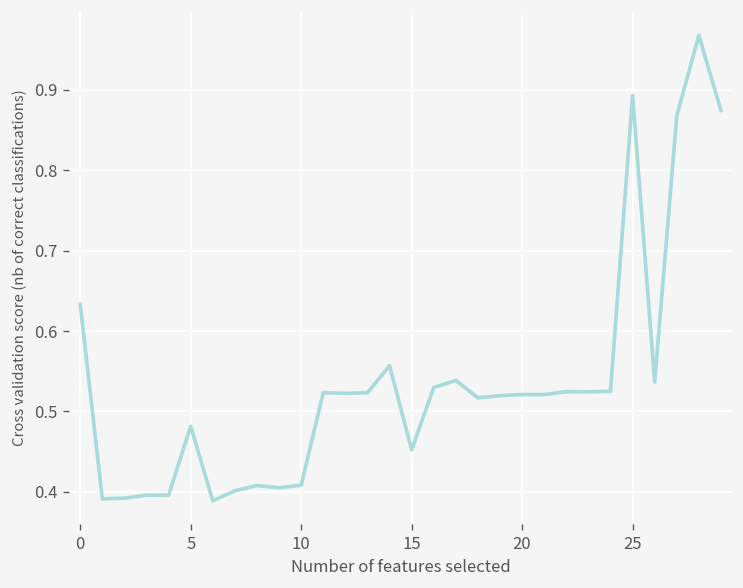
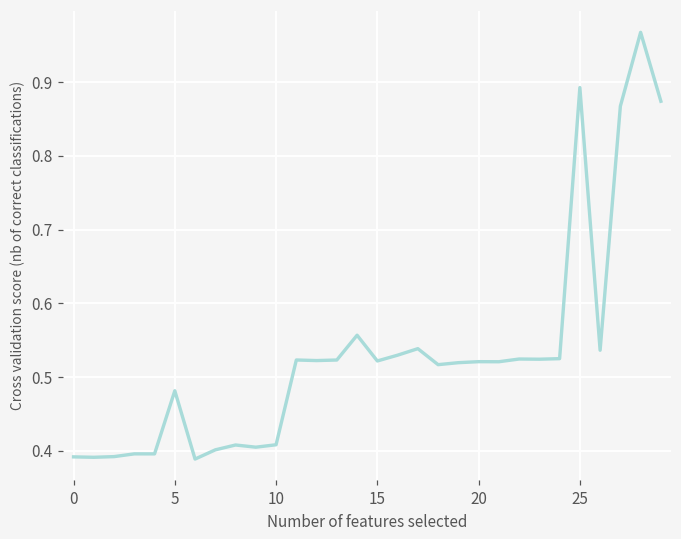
  {
-   "0": 0.63,
+   "0": 0.39,
    "5": 0.48,
    "10": 0.41,
-   "15": 0.45,
+   "15": 0.52,
    "20": 0.52,
    "25": 0.89
  }
